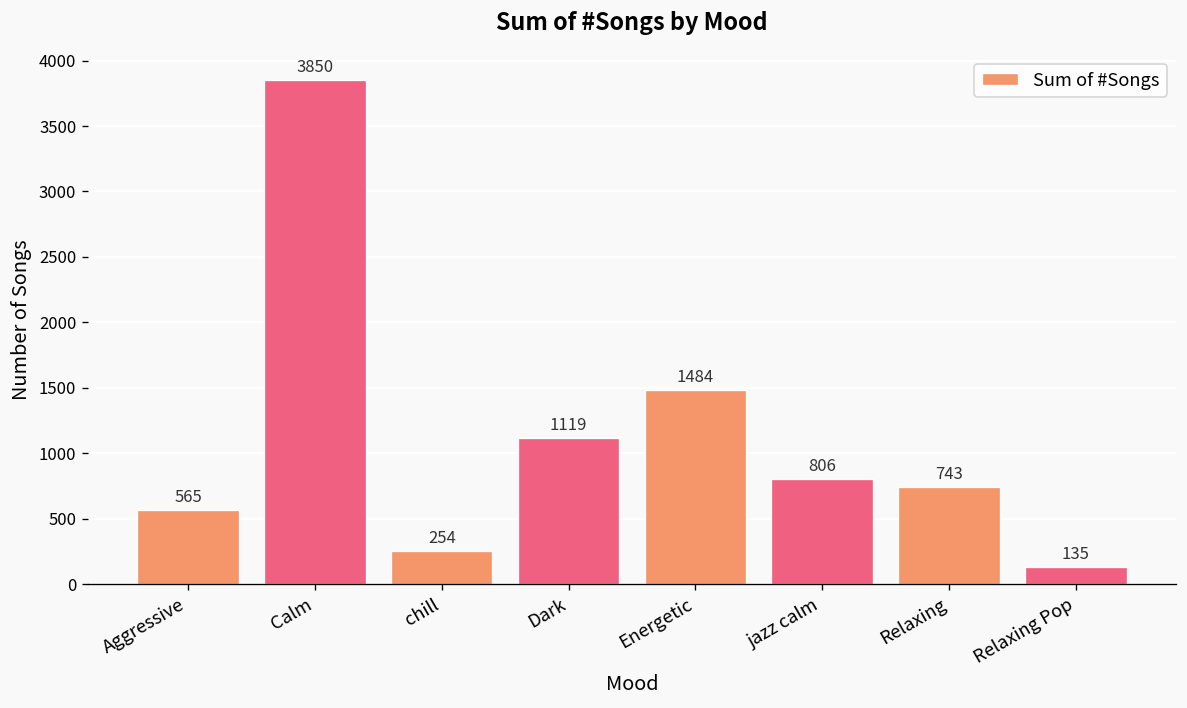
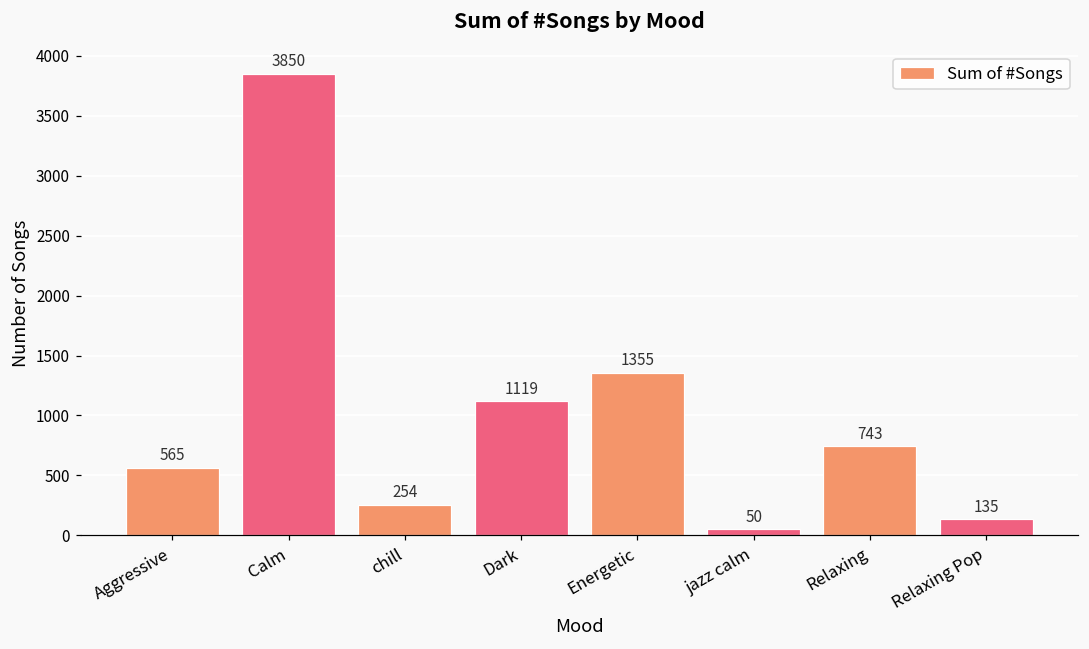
  {
    "Aggressive": 565,
    "Calm": 3850,
    "chill": 254,
    "Dark": 1119,
-   "Energetic": 1484,
-   "jazz calm": 806,
+   "Energetic": 1355,
+   "jazz calm": 50,
    "Relaxing": 743,
    "Relaxing Pop": 135
  }
